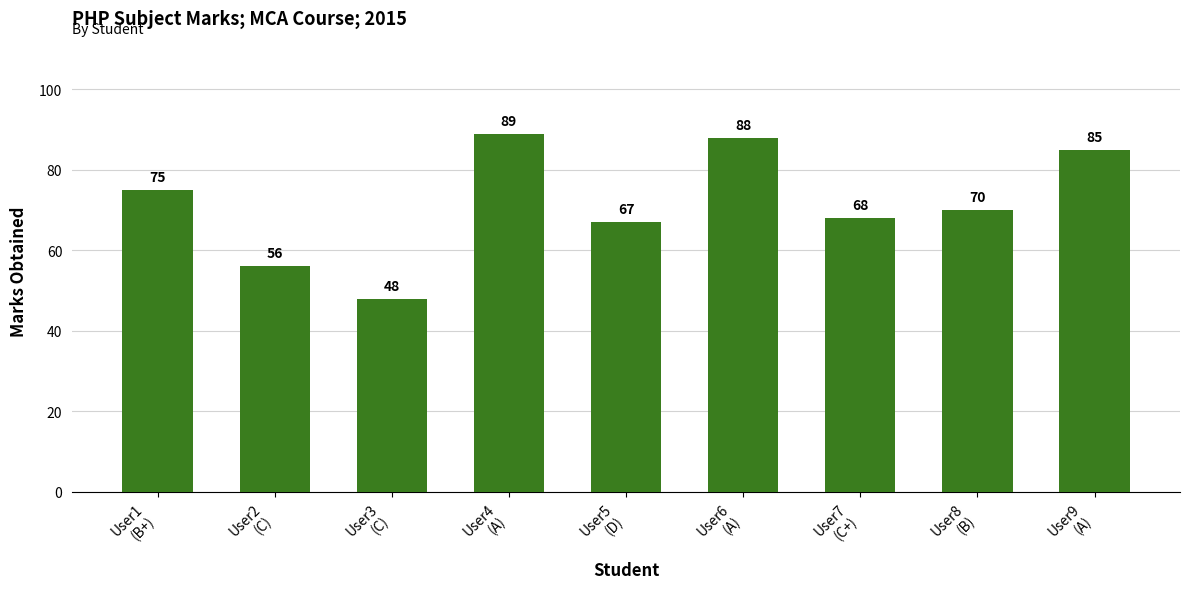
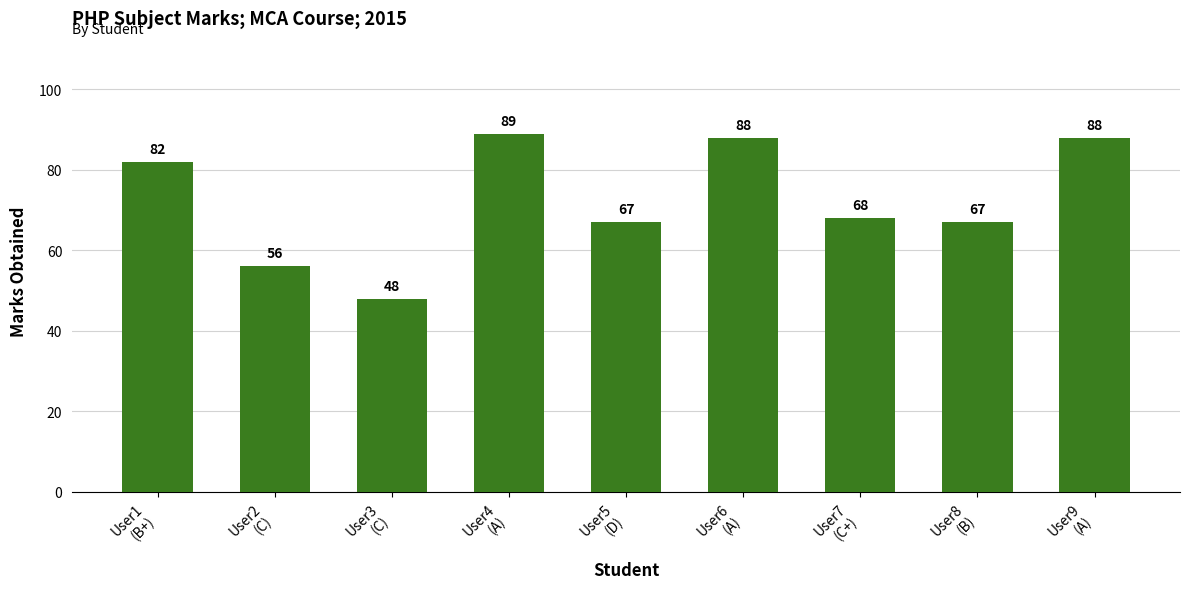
  {
-   "User1 (B+)": 75,
+   "User1 (B+)": 82,
    "User2 (C)": 56,
    "User3 (C)": 48,
    "User4 (A)": 89,
    "User5 (D)": 67,
    "User6 (A)": 88,
    "User7 (C+)": 68,
-   "User8 (B)": 70,
-   "User9 (A)": 85
+   "User8 (B)": 67,
+   "User9 (A)": 88
  }
